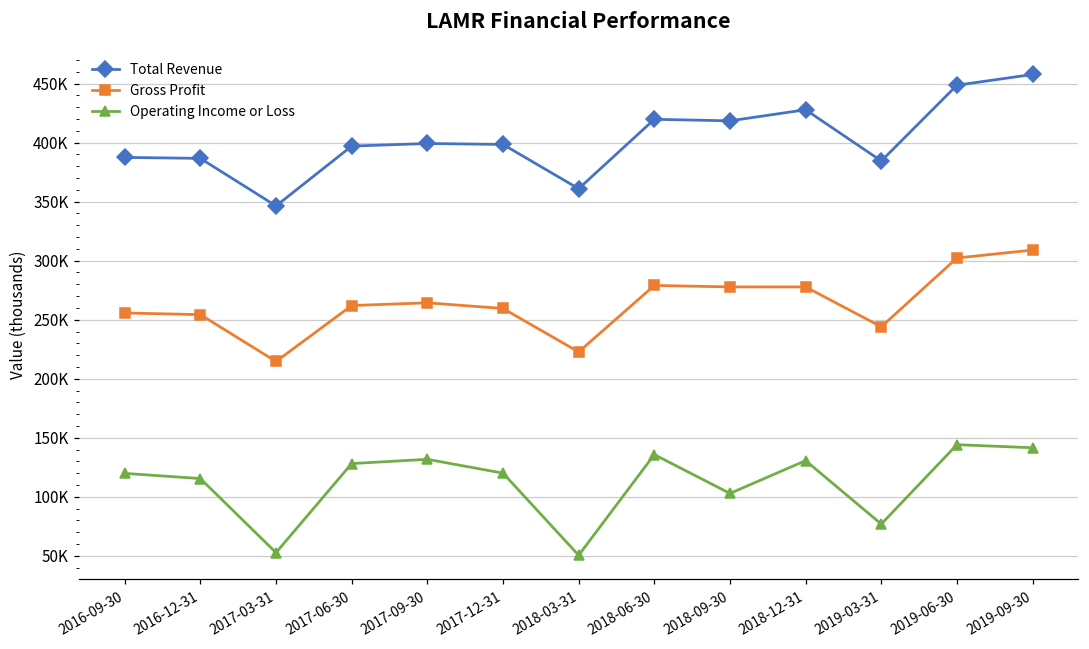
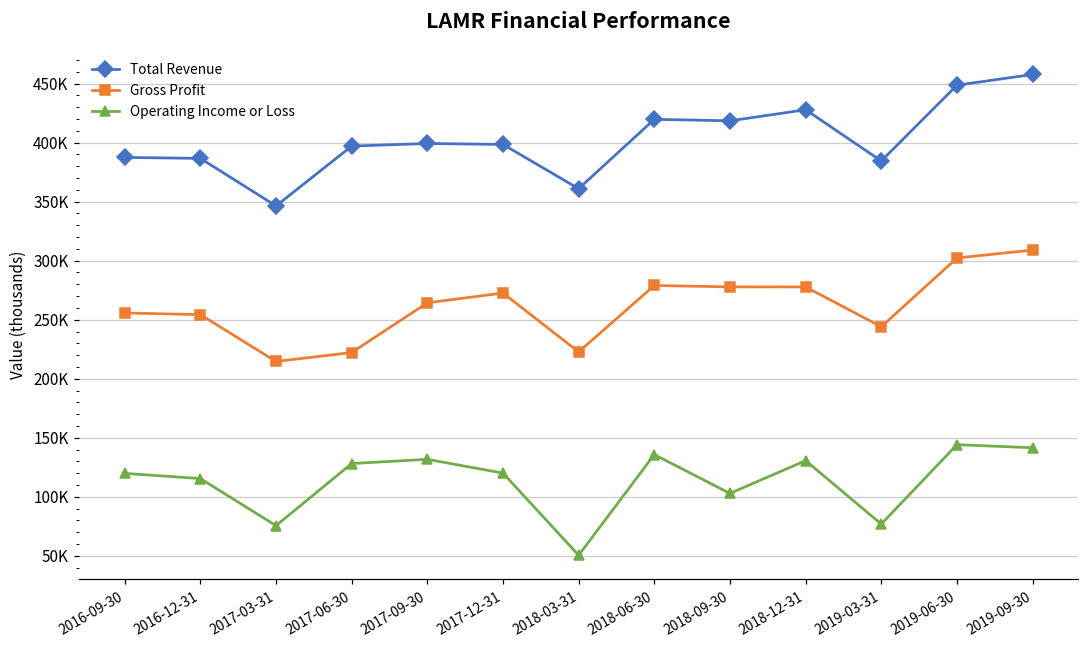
  {
    "Total Revenue": {
      "2016-09-30": 388000,
      "2016-12-31": 387000,
      "2017-03-31": 346000,
      "2017-06-30": 397000,
      "2017-09-30": 399000,
      "2017-12-31": 399000,
      "2018-03-31": 361000,
      "2018-06-30": 420000,
      "2018-09-30": 419000,
      "2018-12-31": 428000,
      "2019-03-31": 385000,
      "2019-06-30": 449000,
      "2019-09-30": 458000
    },
    "Gross Profit": {
      "2016-09-30": 256000,
      "2016-12-31": 254000,
      "2017-03-31": 215000,
-     "2017-06-30": 262000,
+     "2017-06-30": 222000,
      "2017-09-30": 264000,
-     "2017-12-31": 260000,
+     "2017-12-31": 273000,
      "2018-03-31": 223000,
      "2018-06-30": 279000,
      "2018-09-30": 278000,
      "2018-12-31": 278000,
      "2019-03-31": 244000,
      "2019-06-30": 302000,
      "2019-09-30": 309000
    },
    "Operating Income or Loss": {
      "2016-09-30": 120000,
      "2016-12-31": 115000,
-     "2017-03-31": 53000,
+     "2017-03-31": 76000,
      "2017-06-30": 128000,
      "2017-09-30": 132000,
      "2017-12-31": 120000,
      "2018-03-31": 50000,
      "2018-06-30": 136000,
      "2018-09-30": 103000,
      "2018-12-31": 131000,
      "2019-03-31": 77000,
      "2019-06-30": 144000,
      "2019-09-30": 142000
    }
  }
